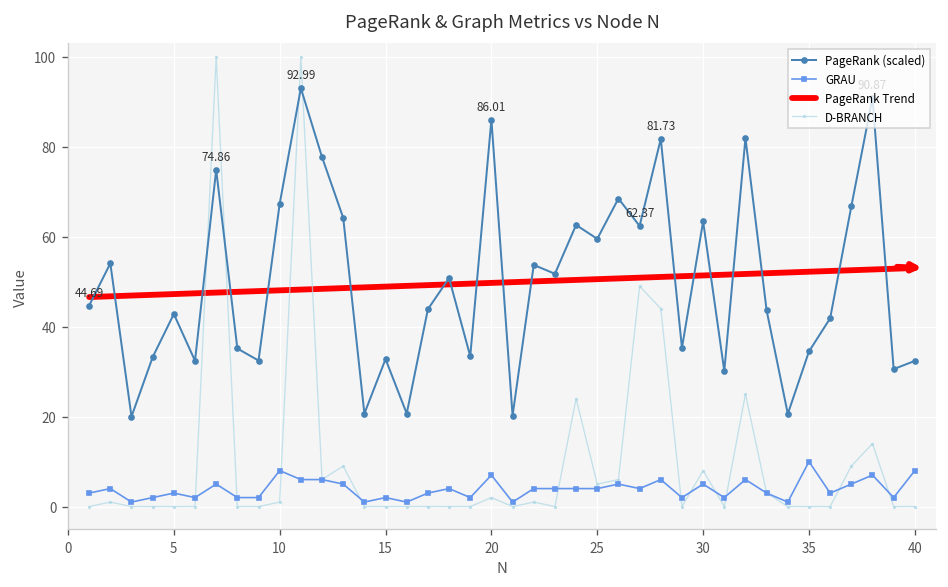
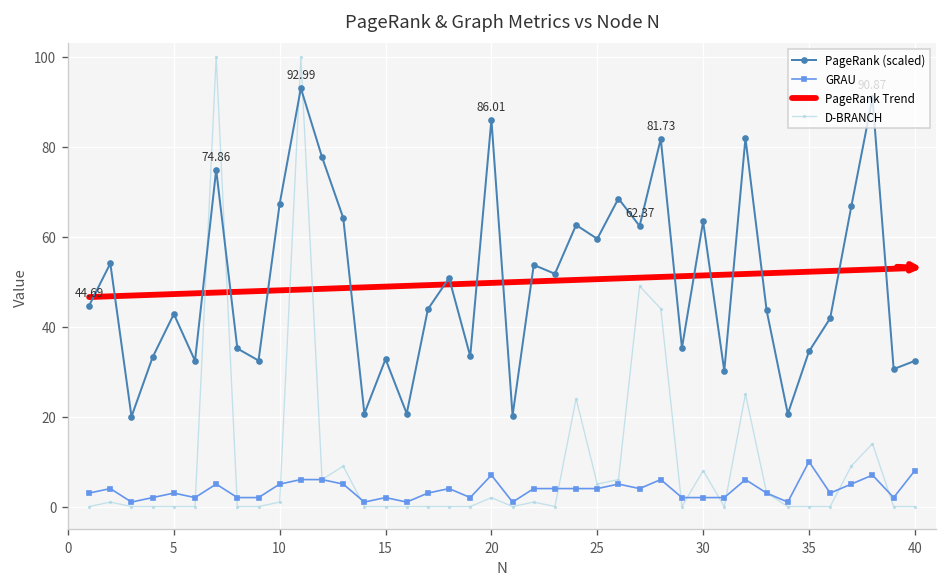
  {
    "PageRank (scaled)": {
      "20": 86.01
    },
    "GRAU": {
      "5": 3,
-     "10": 8,
+     "10": 5,
      "15": 2,
      "20": 7,
      "25": 4,
-     "30": 5,
+     "30": 2,
      "35": 10,
      "40": 8
    },
    "PageRank Trend": {
      "40": 53
    },
    "D-BRANCH": {
      "5": 0,
      "10": 1,
      "15": 0,
      "20": 2,
      "25": 5,
      "30": 8,
      "35": 0,
      "40": 0
    }
  }
